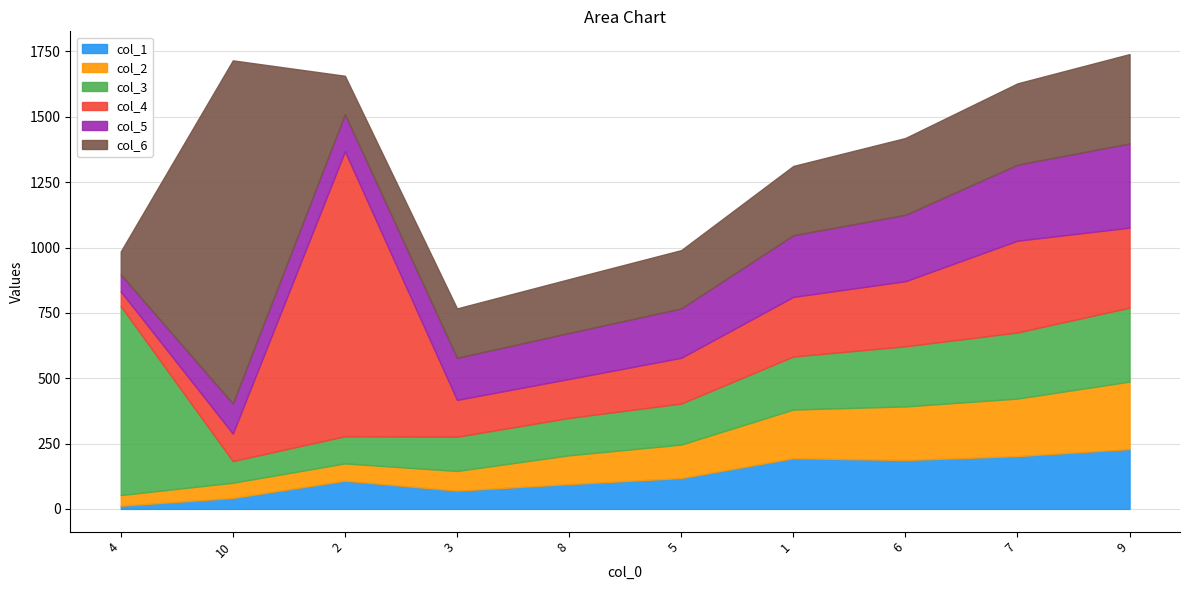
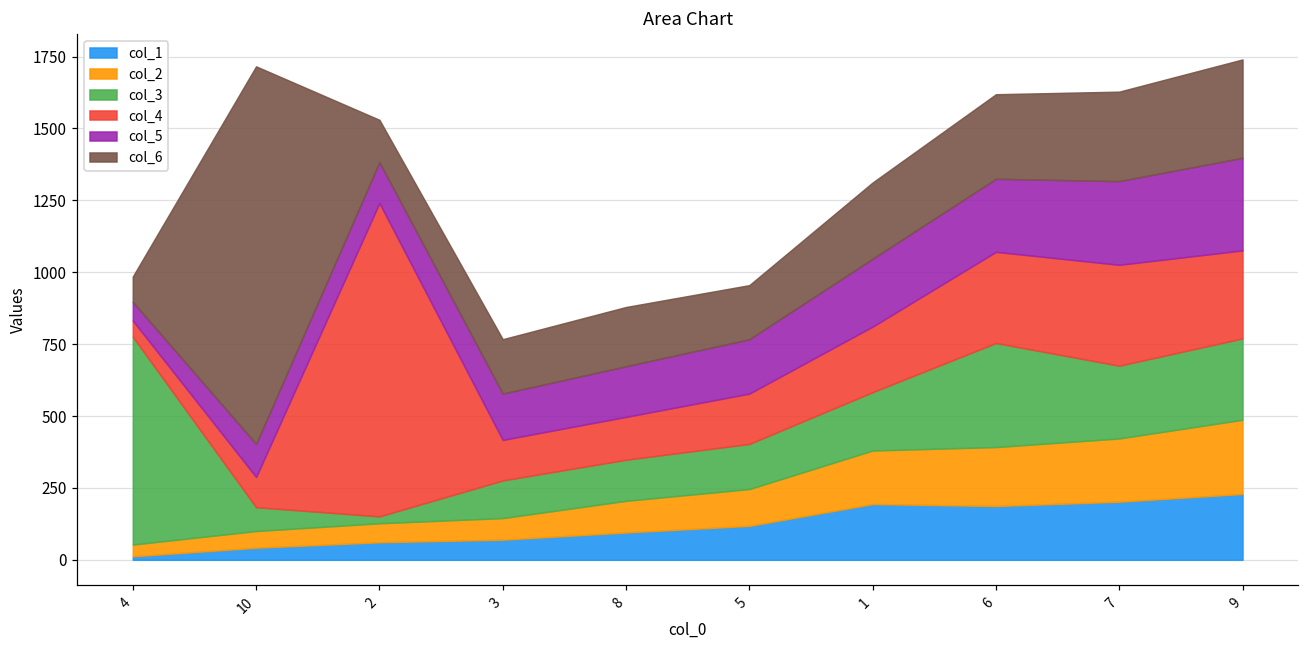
  {
    "col_1": {
      "4": 10,
      "10": 40,
-     "2": 110,
+     "2": 60,
      "3": 70,
      "8": 100,
      "5": 120,
      "1": 190,
      "6": 190,
      "7": 200,
      "9": 230
    },
    "col_2": {
      "4": 40,
      "10": 60,
      "2": 70,
      "3": 80,
      "8": 110,
      "5": 130,
      "1": 190,
      "6": 210,
      "7": 220,
      "9": 260
    },
    "col_3": {
      "4": 720,
      "10": 80,
-     "2": 100,
+     "2": 20,
      "3": 130,
      "8": 140,
      "5": 160,
      "1": 200,
-     "6": 230,
+     "6": 360,
      "7": 250,
      "9": 280
    },
    "col_4": {
      "4": 60,
      "10": 110,
      "2": 1090,
      "3": 140,
      "8": 150,
      "5": 180,
      "1": 230,
-     "6": 250,
+     "6": 320,
      "7": 350,
      "9": 310
    },
    "col_5": {
      "4": 70,
      "10": 120,
      "2": 140,
      "3": 160,
      "8": 180,
      "5": 190,
      "1": 240,
      "6": 250,
      "7": 290,
      "9": 320
    },
    "col_6": {
      "4": 90,
      "10": 1310,
      "2": 150,
      "3": 190,
      "8": 210,
-     "5": 220,
+     "5": 190,
      "1": 270,
      "6": 290,
      "7": 310,
      "9": 340
    }
  }
